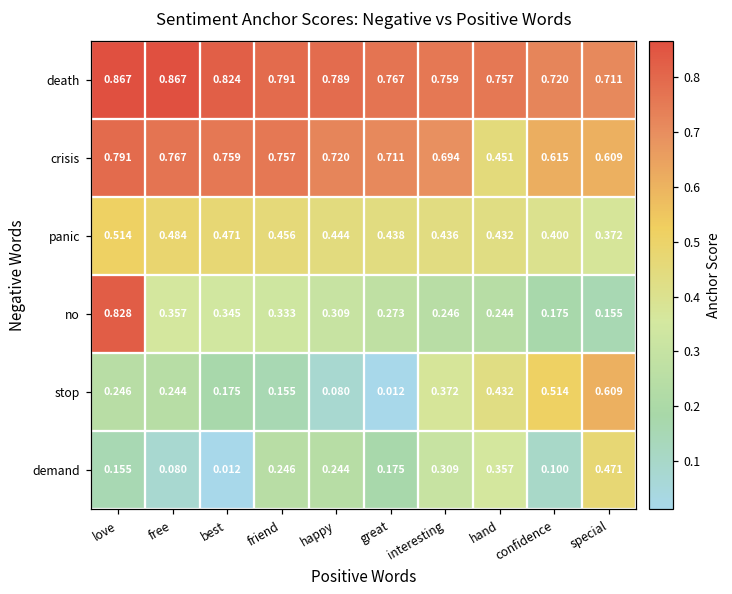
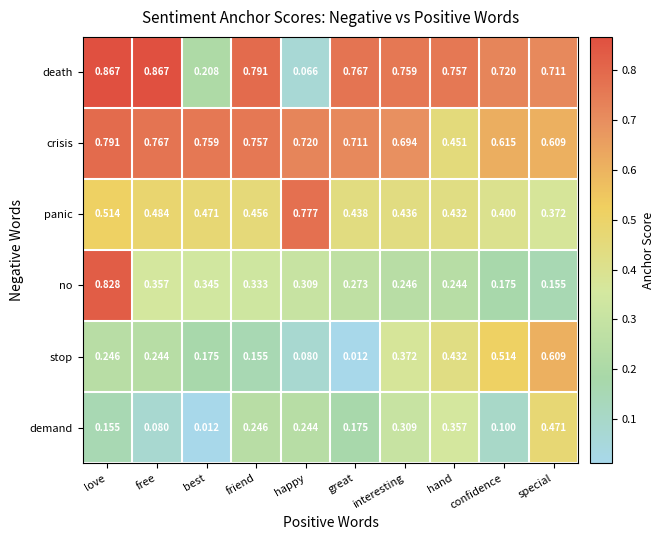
  {
    "death": {
      "love": 0.867,
      "free": 0.867,
-     "best": 0.824,
+     "best": 0.208,
      "friend": 0.791,
-     "happy": 0.789,
+     "happy": 0.066,
      "great": 0.767,
      "interesting": 0.759,
      "hand": 0.757,
      "confidence": 0.720,
      "special": 0.711
    },
    "crisis": {
      "love": 0.791,
      "free": 0.767,
      "best": 0.759,
      "friend": 0.757,
      "happy": 0.720,
      "great": 0.711,
      "interesting": 0.694,
      "hand": 0.451,
      "confidence": 0.615,
      "special": 0.609
    },
    "panic": {
      "love": 0.514,
      "free": 0.484,
      "best": 0.471,
      "friend": 0.456,
-     "happy": 0.444,
+     "happy": 0.777,
      "great": 0.438,
      "interesting": 0.436,
      "hand": 0.432,
      "confidence": 0.400,
      "special": 0.372
    },
    "no": {
      "love": 0.828,
      "free": 0.357,
      "best": 0.345,
      "friend": 0.333,
      "happy": 0.309,
      "great": 0.273,
      "interesting": 0.246,
      "hand": 0.244,
      "confidence": 0.175,
      "special": 0.155
    },
    "stop": {
      "love": 0.246,
      "free": 0.244,
      "best": 0.175,
      "friend": 0.155,
      "happy": 0.080,
      "great": 0.012,
      "interesting": 0.372,
      "hand": 0.432,
      "confidence": 0.514,
      "special": 0.609
    },
    "demand": {
      "love": 0.155,
      "free": 0.080,
      "best": 0.012,
      "friend": 0.246,
      "happy": 0.244,
      "great": 0.175,
      "interesting": 0.309,
      "hand": 0.357,
      "confidence": 0.100,
      "special": 0.471
    }
  }
